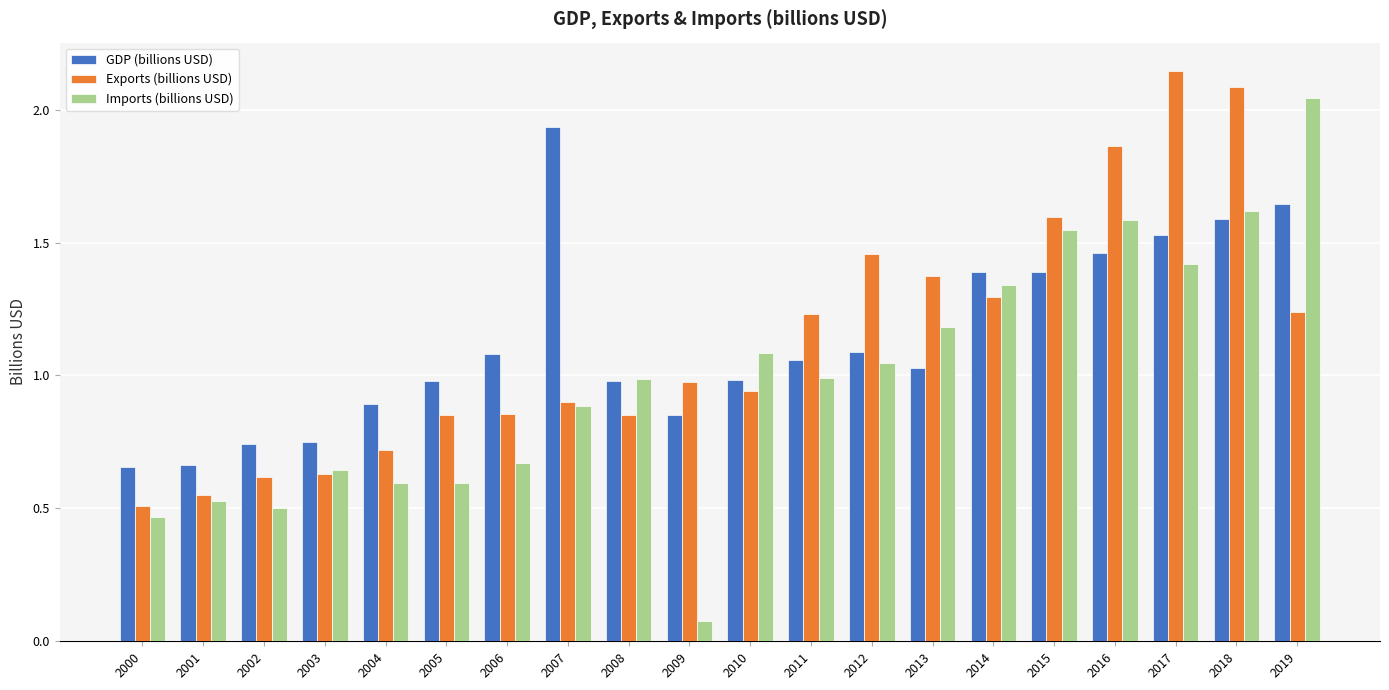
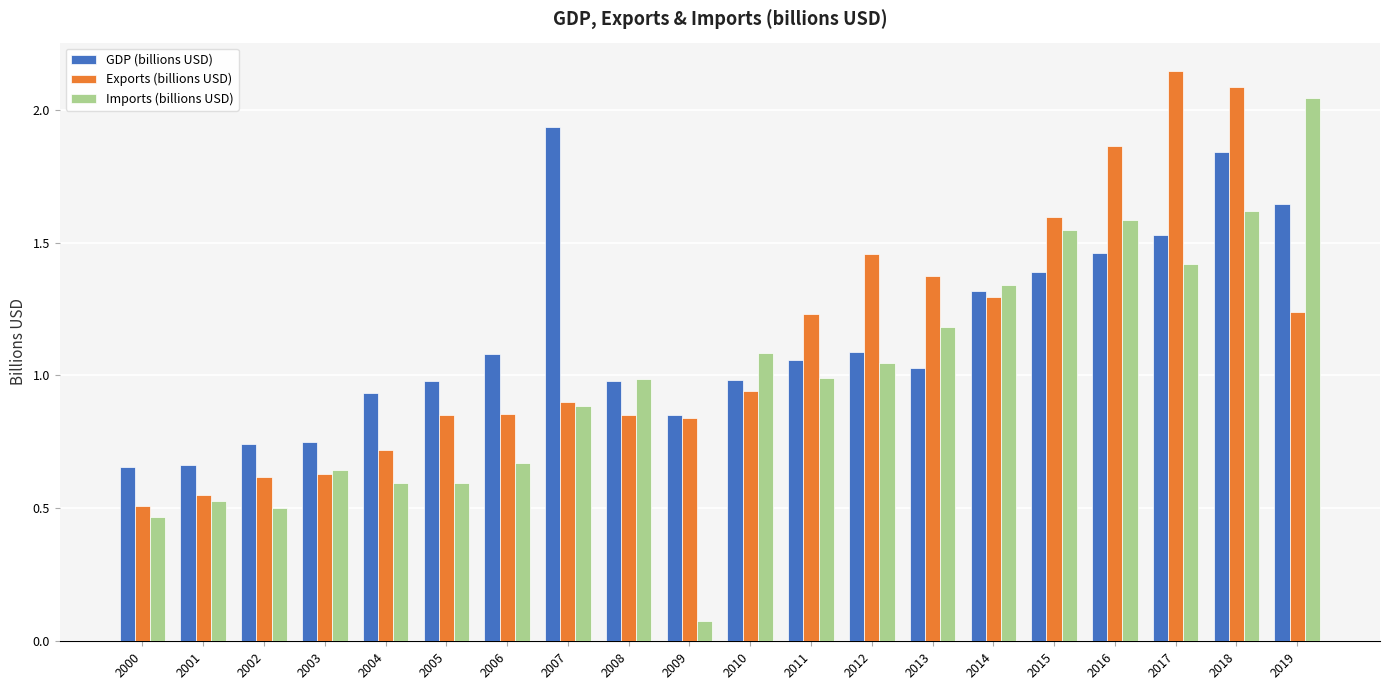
  {
    "GDP (billions USD)": {
      "2000": 0.65,
      "2001": 0.66,
      "2002": 0.74,
      "2003": 0.75,
-     "2004": 0.89,
+     "2004": 0.94,
      "2005": 0.98,
      "2006": 1.08,
      "2007": 1.94,
      "2008": 0.98,
      "2009": 0.85,
      "2010": 0.98,
      "2011": 1.06,
      "2012": 1.09,
      "2013": 1.03,
-     "2014": 1.39,
+     "2014": 1.32,
      "2015": 1.39,
      "2016": 1.46,
      "2017": 1.53,
-     "2018": 1.59,
+     "2018": 1.84,
      "2019": 1.65
    },
    "Exports (billions USD)": {
      "2000": 0.51,
      "2001": 0.55,
      "2002": 0.62,
      "2003": 0.63,
      "2004": 0.72,
      "2005": 0.85,
      "2006": 0.85,
      "2007": 0.90,
      "2008": 0.85,
-     "2009": 0.98,
+     "2009": 0.84,
      "2010": 0.94,
      "2011": 1.23,
      "2012": 1.46,
      "2013": 1.37,
      "2014": 1.30,
      "2015": 1.60,
      "2016": 1.87,
      "2017": 2.15,
      "2018": 2.09,
      "2019": 1.24
    },
    "Imports (billions USD)": {
      "2000": 0.47,
      "2001": 0.53,
      "2002": 0.50,
      "2003": 0.64,
      "2004": 0.60,
      "2005": 0.60,
      "2006": 0.67,
      "2007": 0.89,
      "2008": 0.99,
      "2009": 0.08,
      "2010": 1.08,
      "2011": 0.99,
      "2012": 1.05,
      "2013": 1.18,
      "2014": 1.34,
      "2015": 1.55,
      "2016": 1.59,
      "2017": 1.42,
      "2018": 1.62,
      "2019": 2.05
    }
  }
